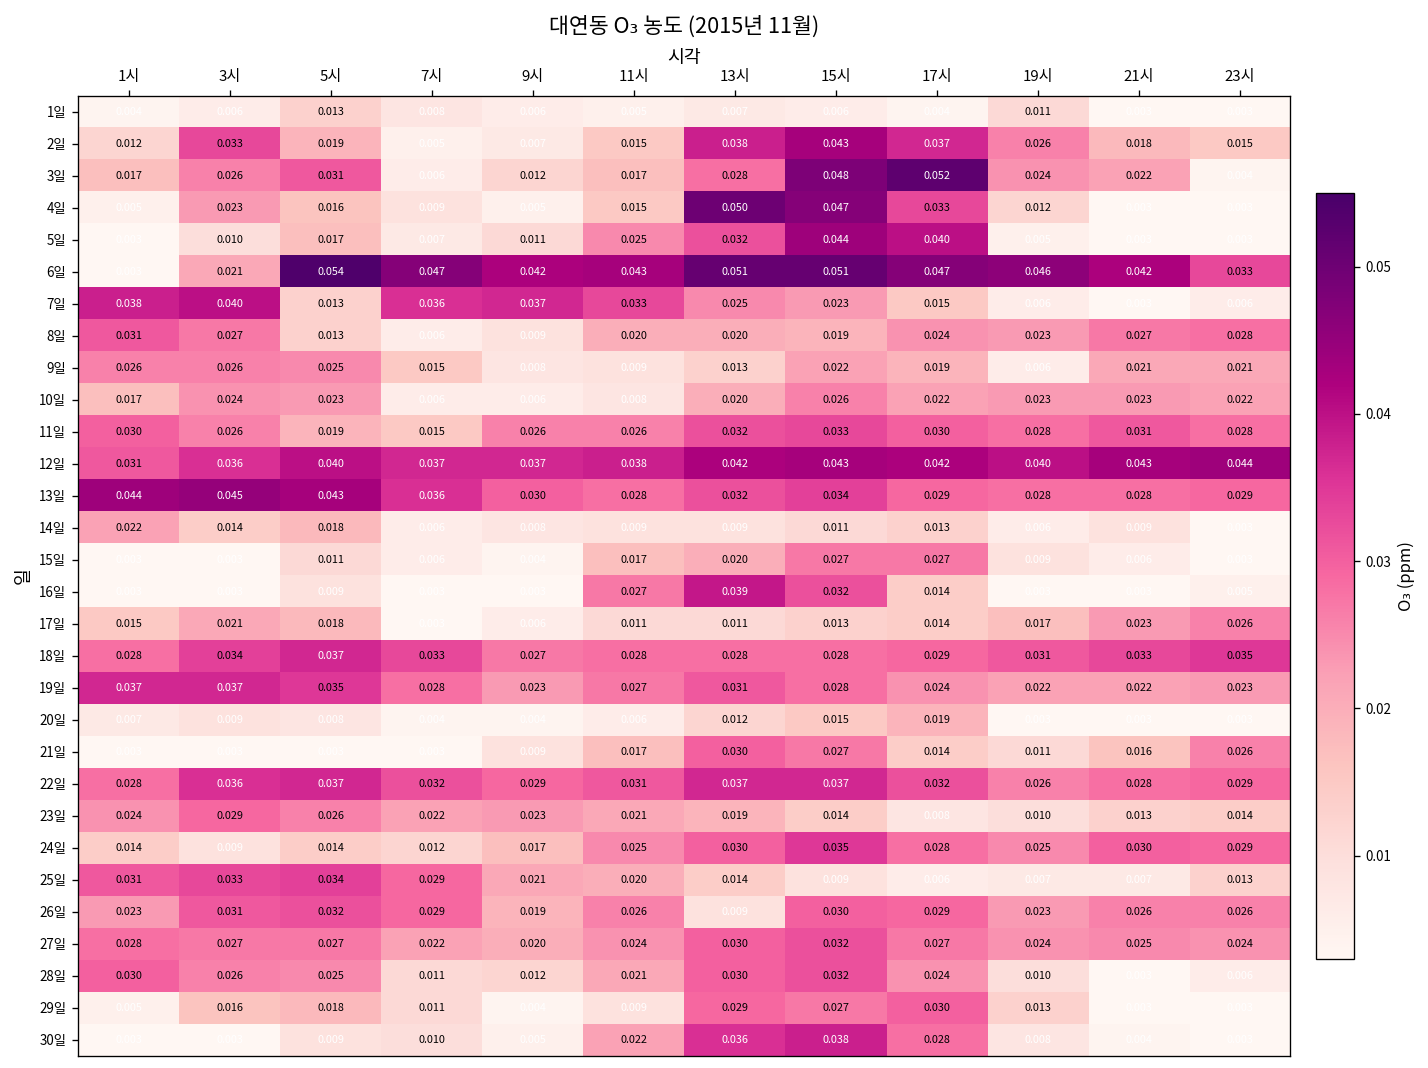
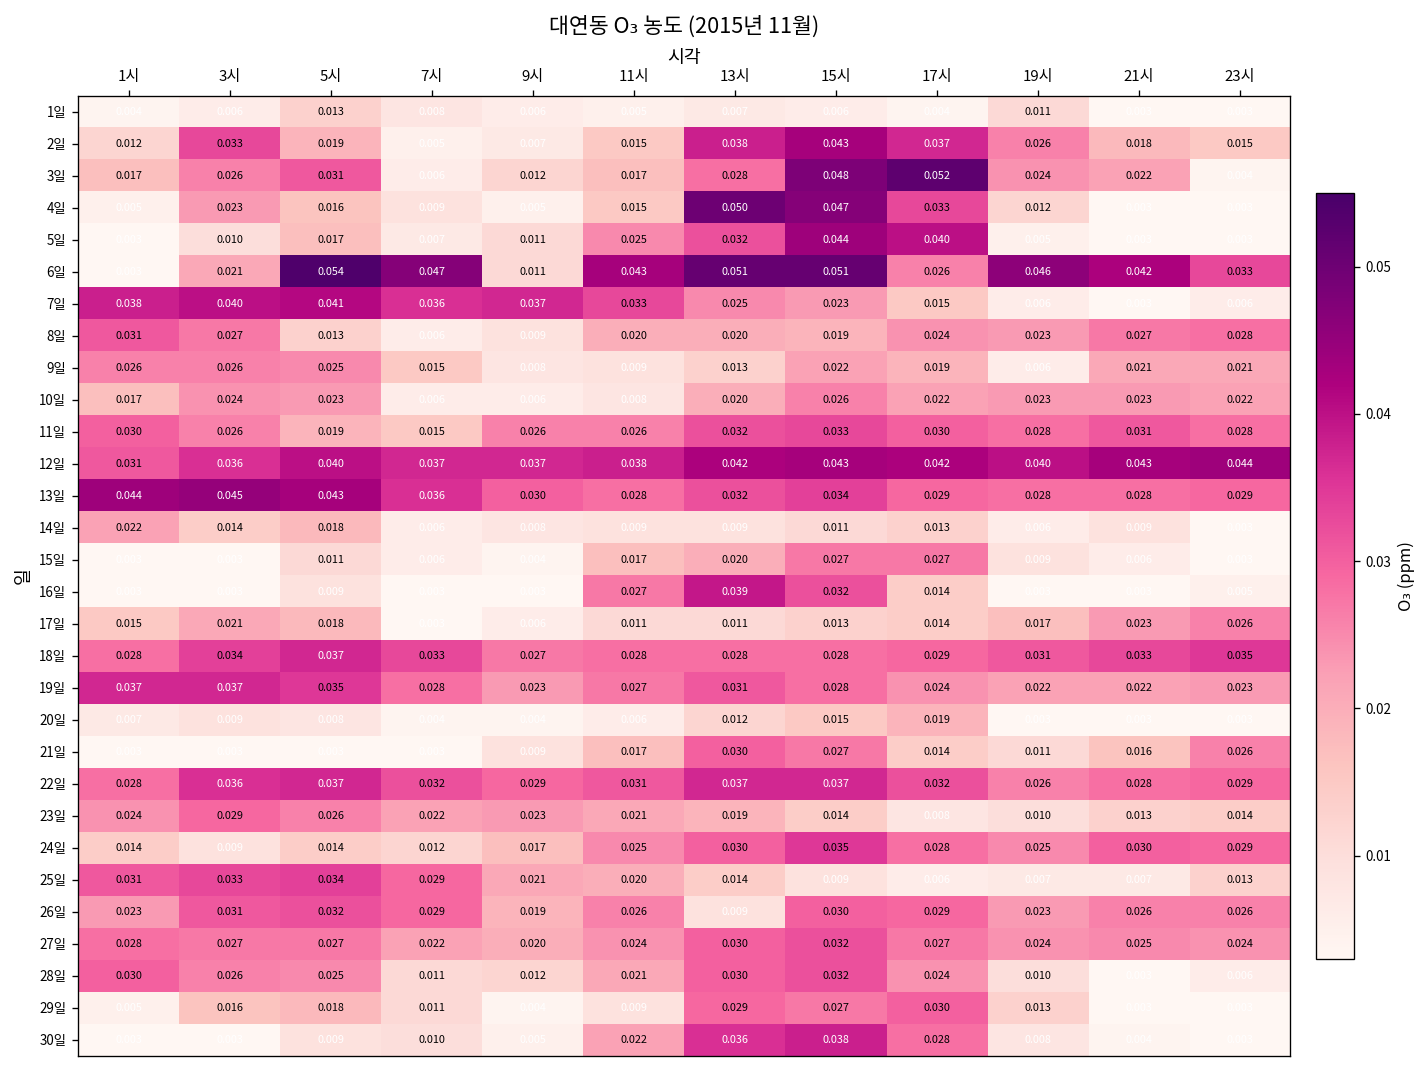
  {
    "6일": {
      "3시": 0.021,
      "5시": 0.054,
      "7시": 0.047,
-     "9시": 0.042,
+     "9시": 0.011,
      "11시": 0.043,
      "13시": 0.051,
      "15시": 0.051,
-     "17시": 0.047,
+     "17시": 0.026,
      "19시": 0.046,
      "21시": 0.042,
      "23시": 0.033
    },
    "7일": {
      "1시": 0.038,
      "3시": 0.040,
-     "5시": 0.013,
+     "5시": 0.041,
      "7시": 0.036,
      "9시": 0.037,
      "11시": 0.033,
      "13시": 0.025,
      "15시": 0.023,
      "17시": 0.015
    }
  }
